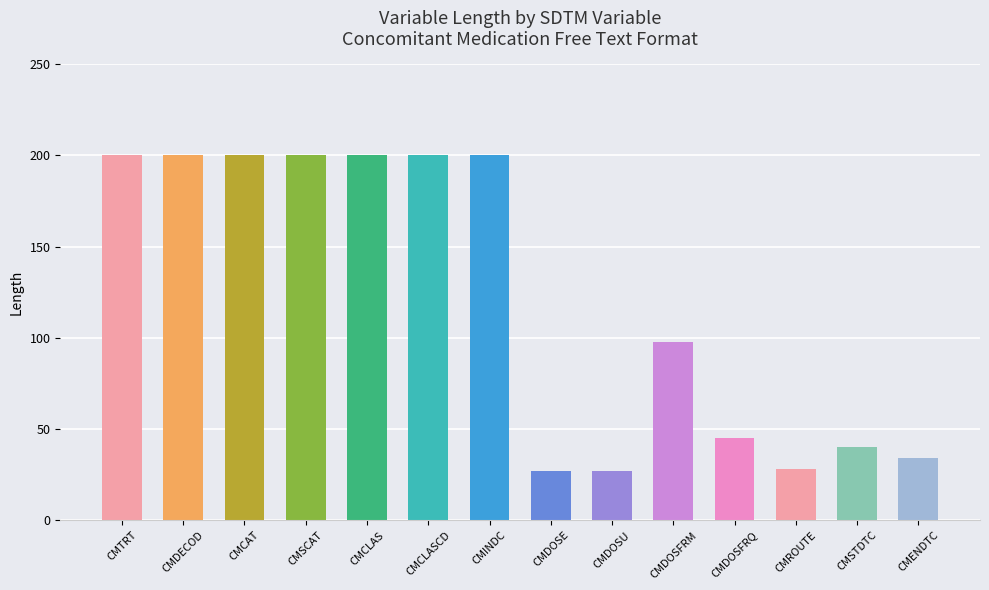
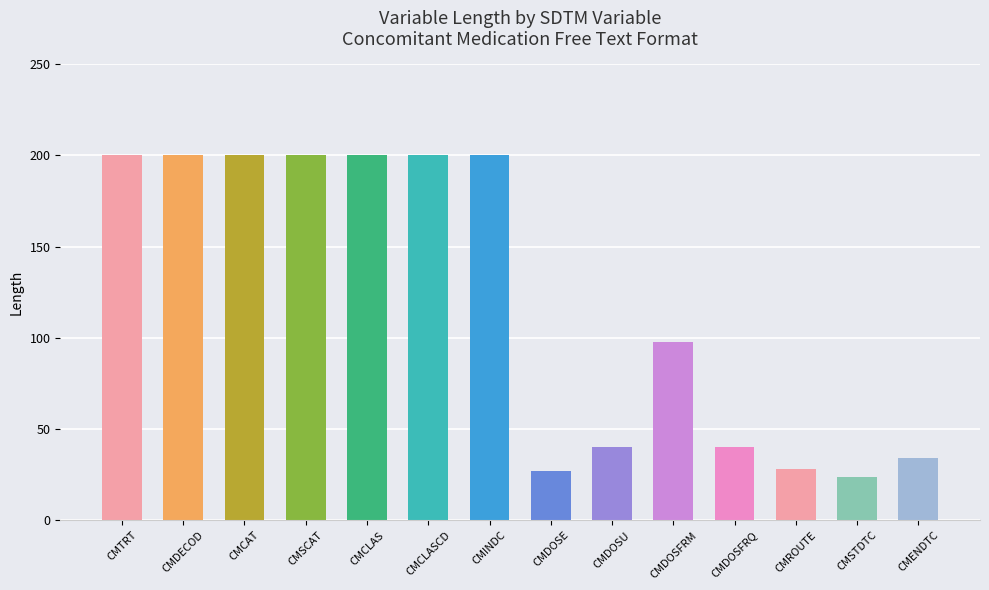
  {
    "CMTRT": 200,
    "CMDECOD": 200,
    "CMCAT": 200,
    "CMSCAT": 200,
    "CMCLAS": 200,
    "CMCLASCD": 200,
    "CMINDC": 200,
    "CMDOSE": 27,
-   "CMDOSU": 27,
+   "CMDOSU": 40,
    "CMDOSFRM": 98,
-   "CMDOSFRQ": 45,
+   "CMDOSFRQ": 40,
    "CMROUTE": 28,
-   "CMSTDTC": 40,
+   "CMSTDTC": 24,
    "CMENDTC": 34
  }
